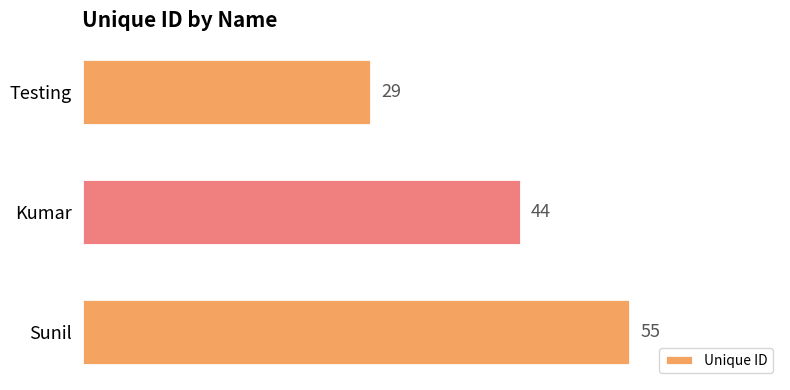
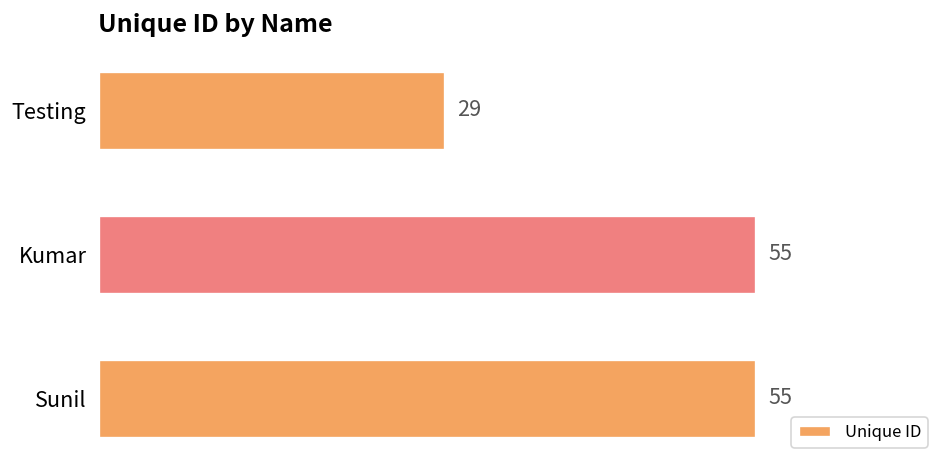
  {
    "Testing": 29,
-   "Kumar": 44,
+   "Kumar": 55,
    "Sunil": 55
  }
